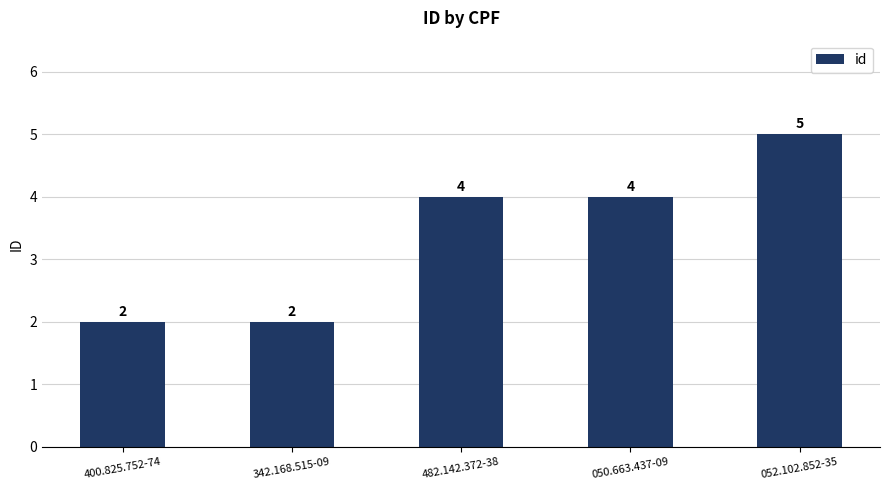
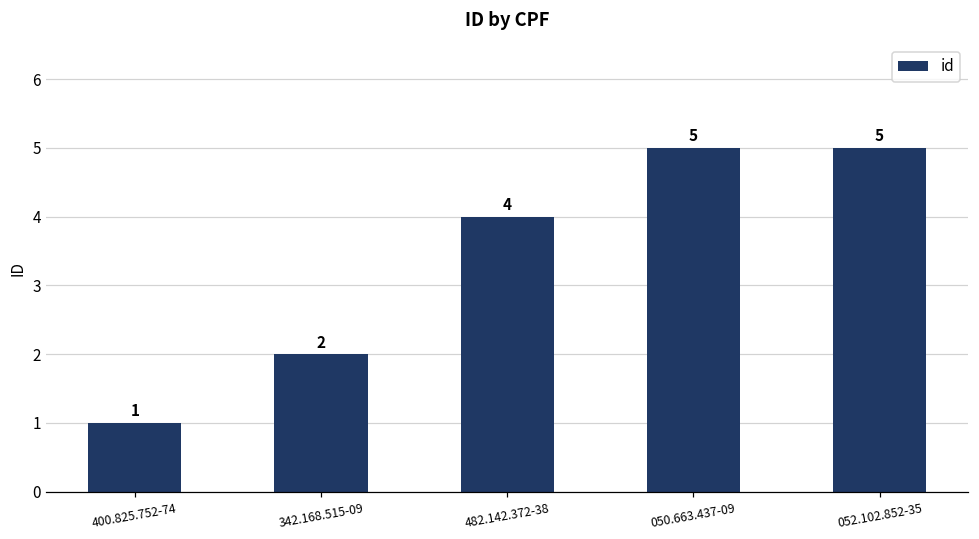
  {
-   "400.825.752-74": 2,
+   "400.825.752-74": 1,
    "342.168.515-09": 2,
    "482.142.372-38": 4,
-   "050.663.437-09": 4,
+   "050.663.437-09": 5,
    "052.102.852-35": 5
  }
